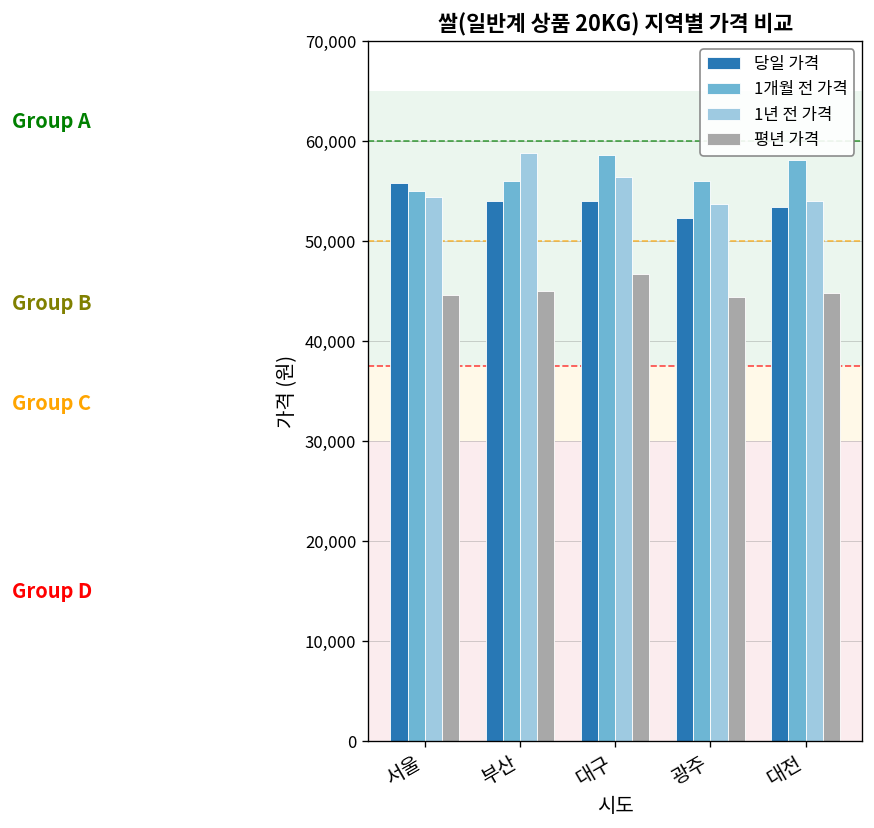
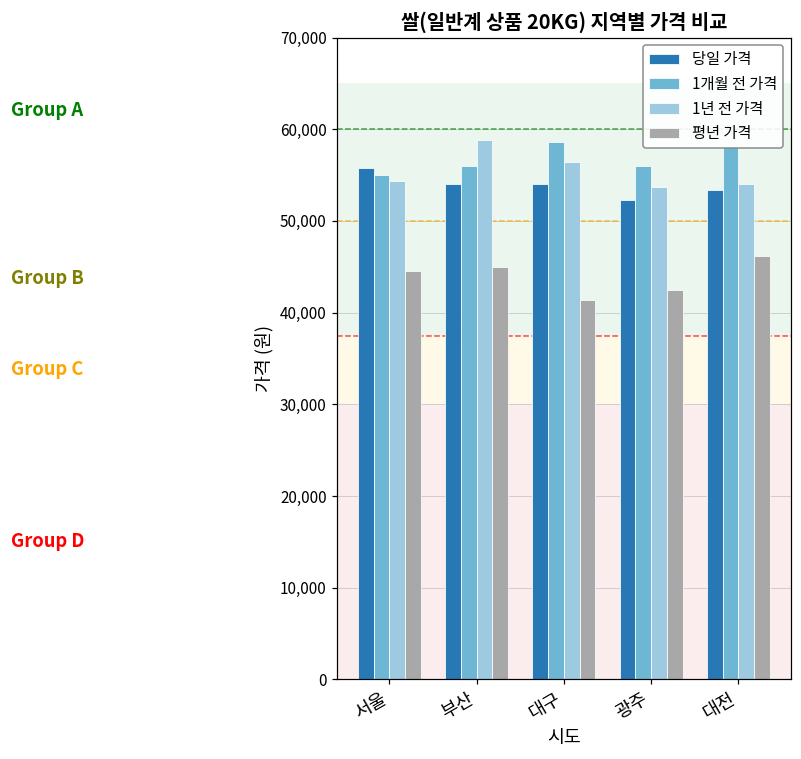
  {
    "당일 가격": {
      "서울": "56,000",
      "부산": "54,000",
      "대구": "54,000",
      "광주": "52,000",
      "대전": "53,000"
    },
    "평년 가격": {
      "서울": "45,000",
      "부산": "45,000",
-     "대구": "47,000",
-     "광주": "44,000",
-     "대전": "45,000"
+     "대구": "41,000",
+     "광주": "42,000",
+     "대전": "46,000"
    }
  }
